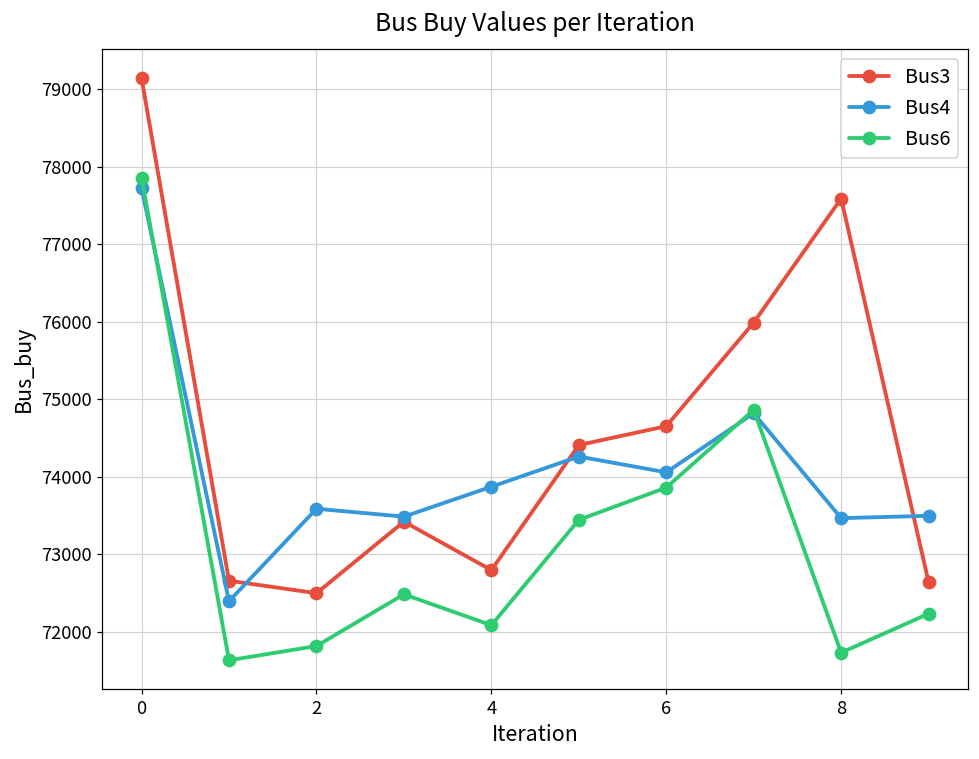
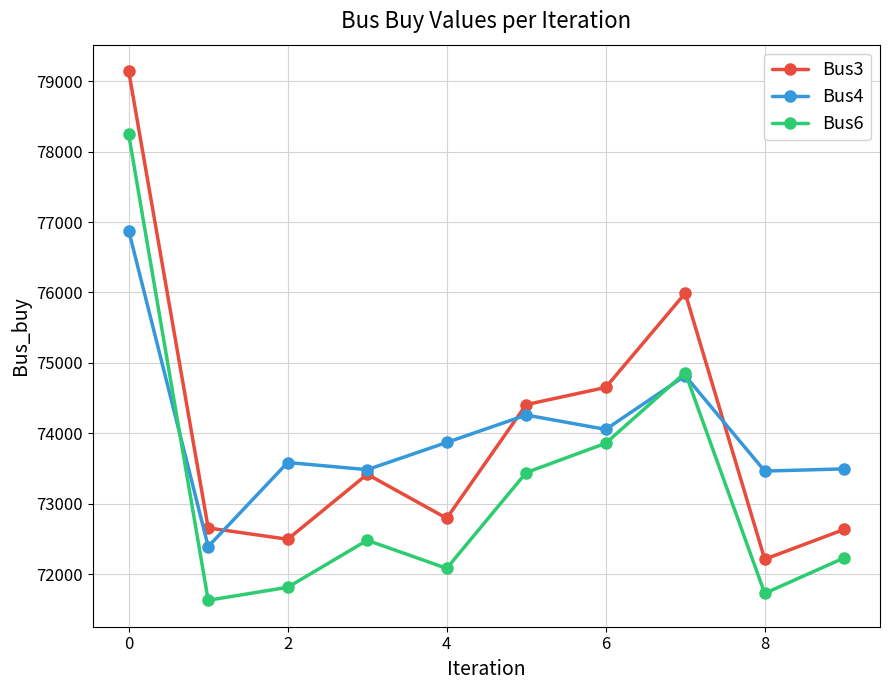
  {
    "Bus3": {
      "0": 79100,
      "2": 72500,
      "4": 72800,
      "6": 74700,
-     "8": 77600
+     "8": 72200
    },
    "Bus4": {
-     "0": 77700,
+     "0": 76900,
      "2": 73600,
      "4": 73900,
      "6": 74100,
      "8": 73500
    },
    "Bus6": {
-     "0": 77900,
+     "0": 78200,
      "2": 71800,
      "4": 72100,
      "6": 73900,
      "8": 71700
    }
  }
